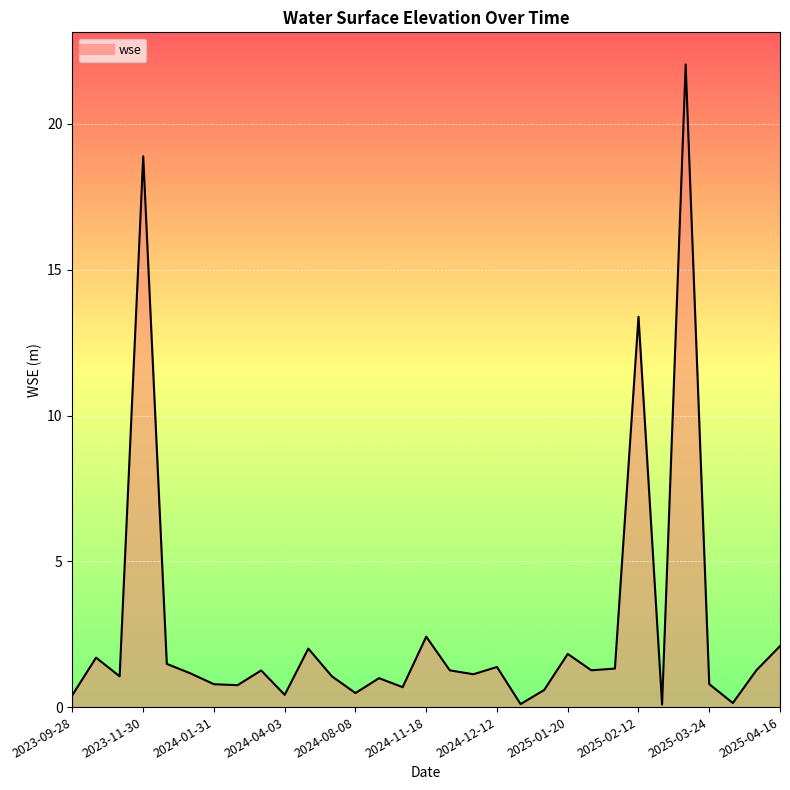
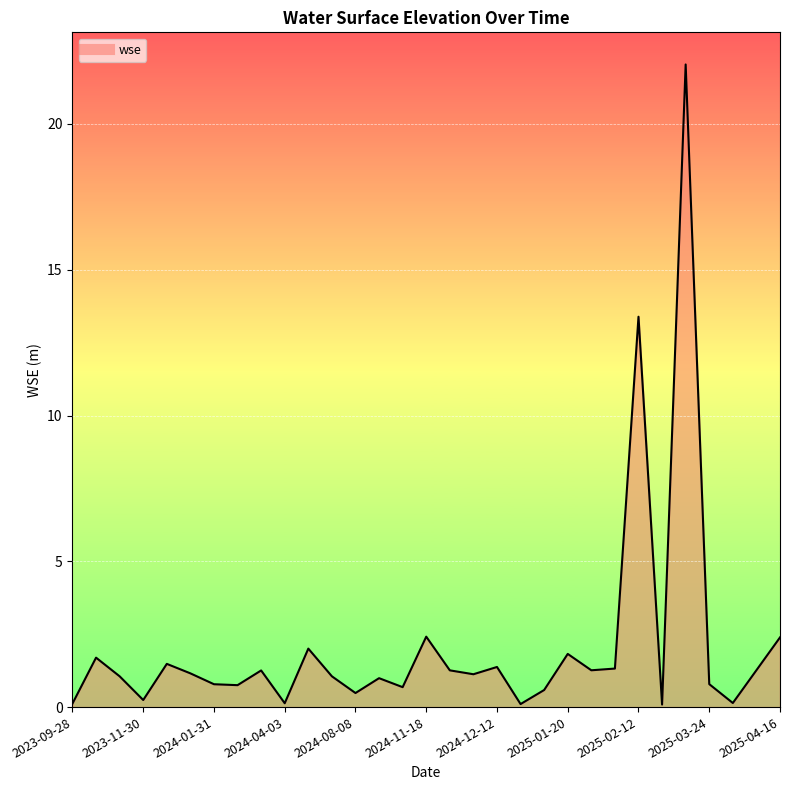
  {
-   "2023-09-28": 0.4,
-   "2023-11-30": 18.9,
+   "2023-09-28": 0.1,
+   "2023-11-30": 0.2,
    "2024-01-31": 0.8,
-   "2024-04-03": 0.4,
+   "2024-04-03": 0.1,
    "2024-08-08": 0.5,
    "2024-11-18": 2.4,
    "2024-12-12": 1.4,
    "2025-01-20": 1.8,
    "2025-02-12": 13.4,
    "2025-03-24": 0.8,
-   "2025-04-16": 2.1
+   "2025-04-16": 2.4
  }
